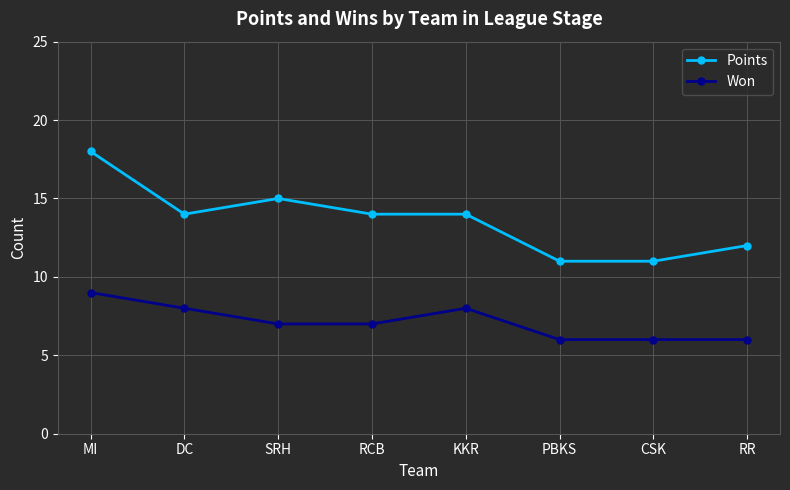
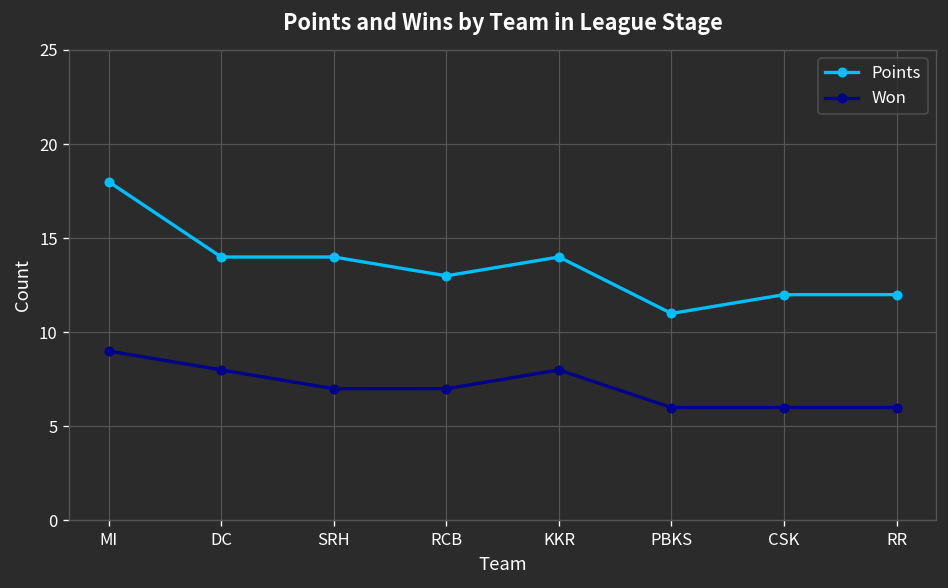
  {
    "Points": {
      "MI": 18,
      "DC": 14,
-     "SRH": 15,
-     "RCB": 14,
+     "SRH": 14,
+     "RCB": 13,
      "KKR": 14,
      "PBKS": 11,
-     "CSK": 11,
+     "CSK": 12,
      "RR": 12
    },
    "Won": {
      "MI": 9,
      "DC": 8,
      "SRH": 7,
      "RCB": 7,
      "KKR": 8,
      "PBKS": 6,
      "CSK": 6,
      "RR": 6
    }
  }
